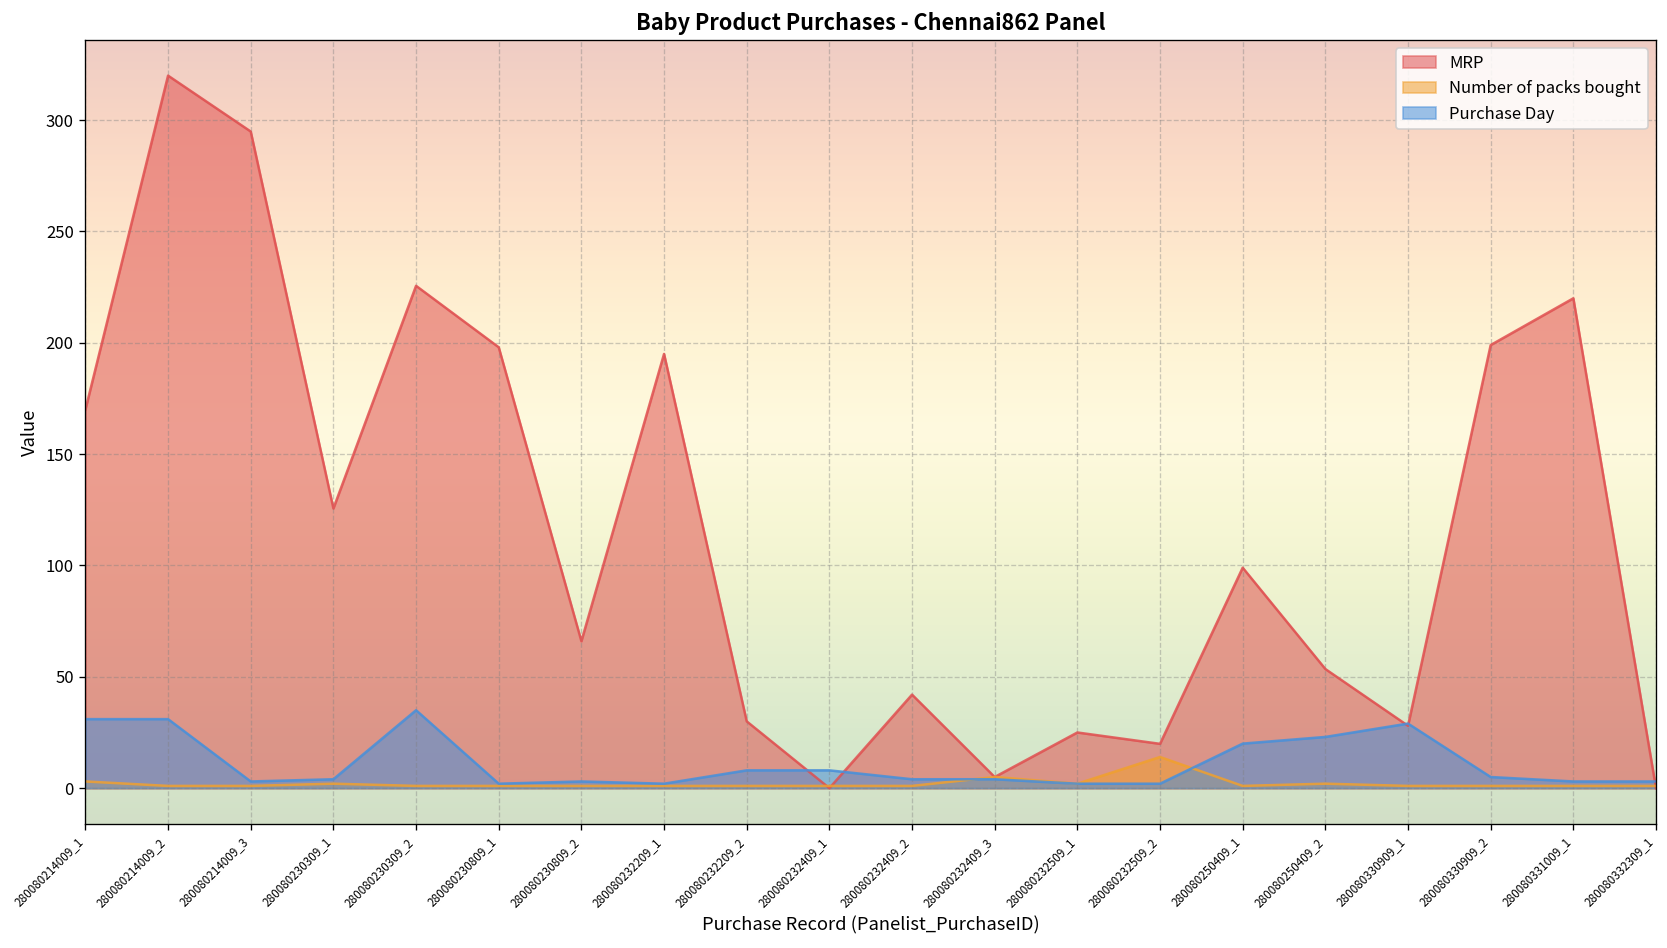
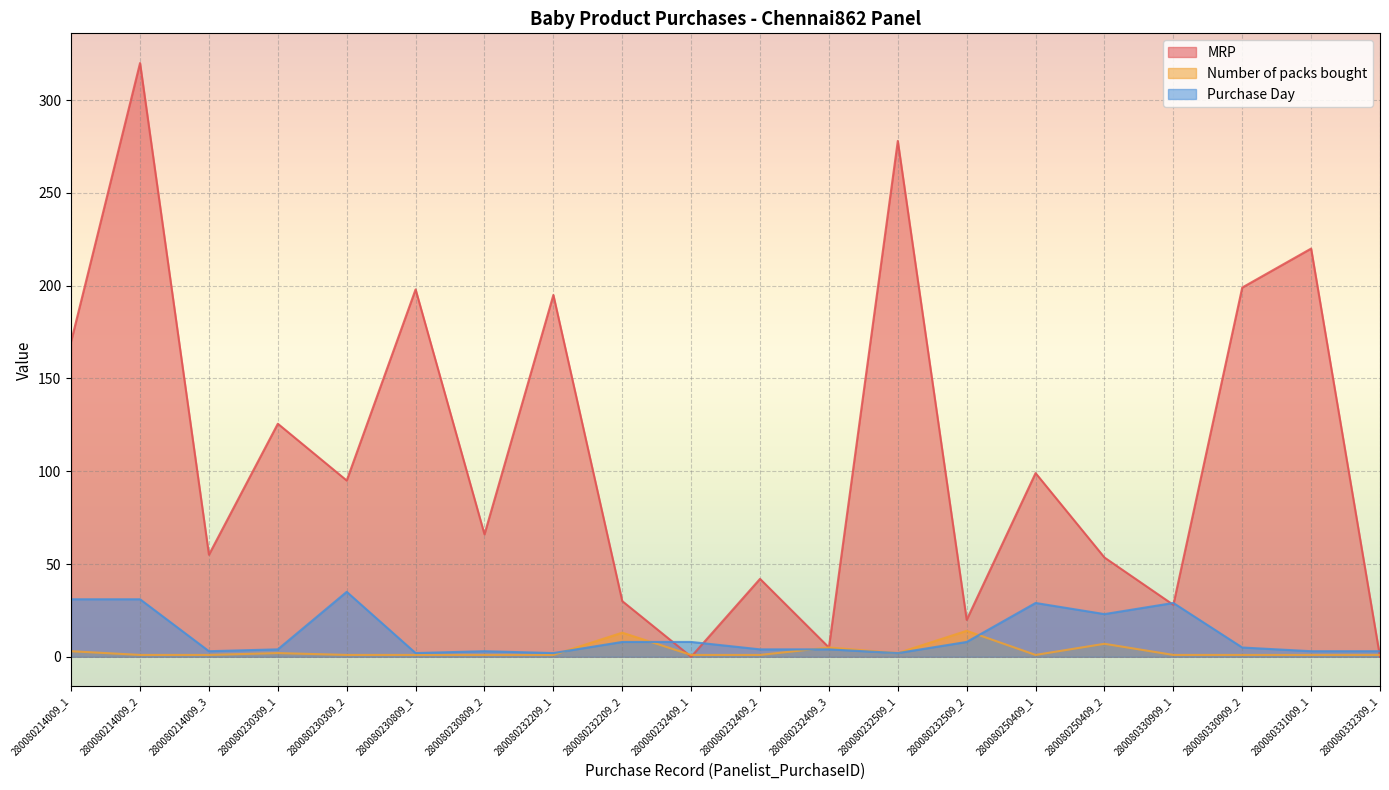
  {
    "MRP": {
      "280080214009_1": 170,
      "280080214009_2": 320,
-     "280080214009_3": 295,
+     "280080214009_3": 55,
      "280080230309_1": 126,
-     "280080230309_2": 226,
+     "280080230309_2": 95,
      "280080230809_1": 198,
      "280080230809_2": 66,
      "280080232209_1": 195,
      "280080232209_2": 30,
      "280080232409_2": 42,
-     "280080232509_1": 25,
+     "280080232509_1": 278,
      "280080232509_2": 20,
      "280080250409_1": 99,
      "280080250409_2": 54,
      "280080330909_2": 199,
      "280080331009_1": 220
    },
    "Number of packs bought": {
      "280080214009_1": 3,
      "280080214009_2": 1,
      "280080214009_3": 1,
      "280080230309_1": 2,
      "280080230309_2": 1,
      "280080230809_2": 1,
-     "280080232209_2": 1,
+     "280080232209_2": 13,
      "280080232409_2": 1,
      "280080232509_2": 14,
      "280080250409_1": 1,
-     "280080250409_2": 2,
+     "280080250409_2": 7,
      "280080330909_1": 1,
      "280080330909_2": 1,
      "280080331009_1": 1
    },
    "Purchase Day": {
      "280080214009_1": 31,
      "280080214009_2": 31,
      "280080214009_3": 3,
      "280080230309_1": 4,
      "280080230309_2": 35,
      "280080230809_2": 3,
      "280080232209_2": 8,
      "280080232409_1": 8,
      "280080232409_2": 4,
-     "280080232509_2": 2,
-     "280080250409_1": 20,
+     "280080232509_2": 8,
+     "280080250409_1": 29,
      "280080250409_2": 23,
      "280080330909_2": 5,
      "280080331009_1": 3,
      "280080332309_1": 3
    }
  }
